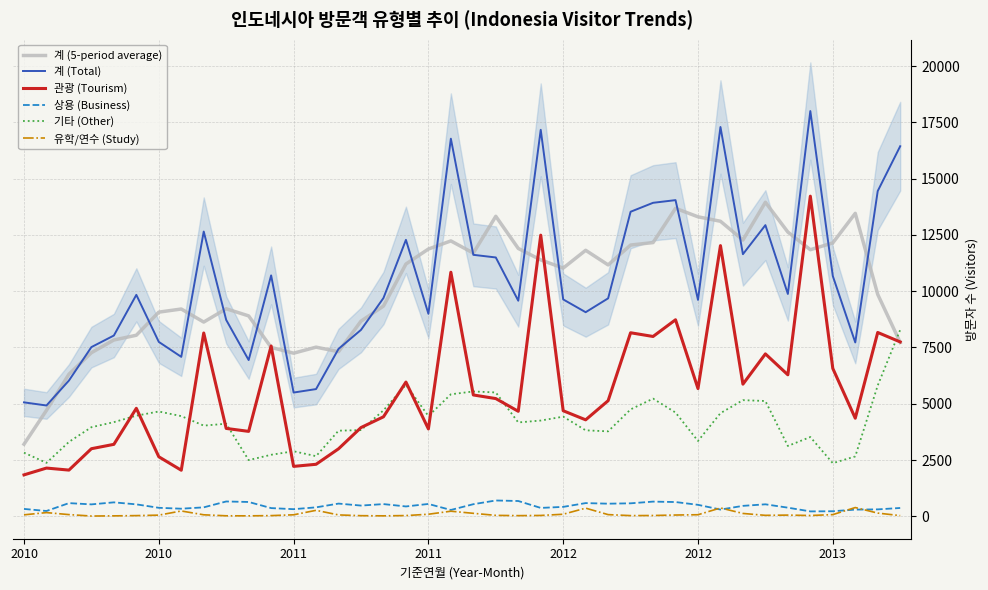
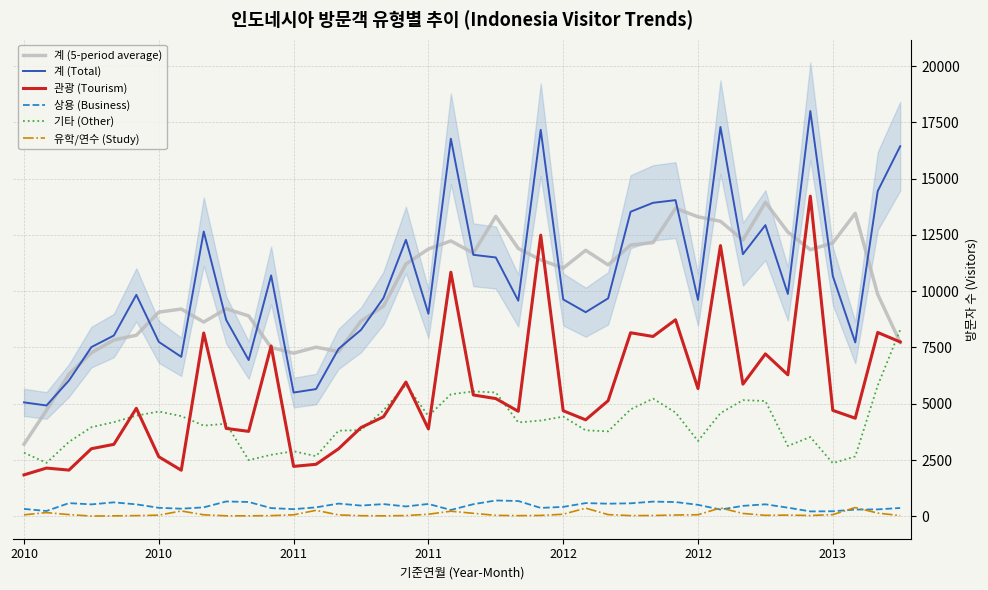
  {
    "계 (5-period average)": {
      "2013": 12100
    },
    "관광 (Tourism)": {
-     "2013": 6600
+     "2013": 4700
    },
    "기타 (Other)": {
      "2013": 2400
    },
    "유학/연수 (Study)": {
      "2013": 100
    }
  }
